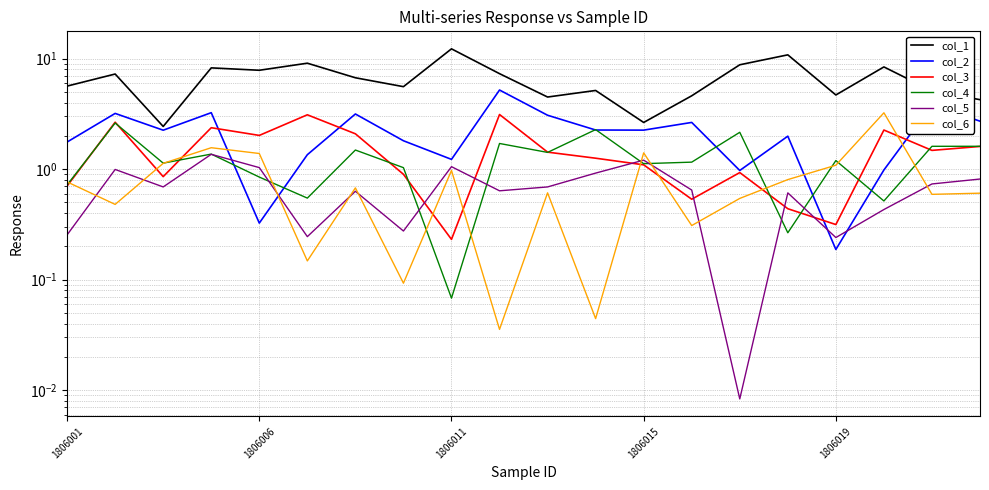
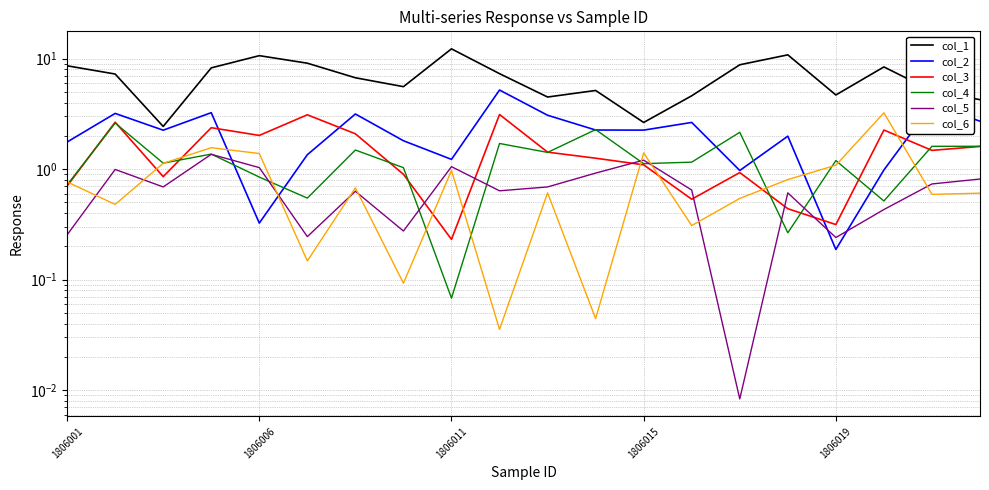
  {
    "col_1": {
-     "1806001": 6,
-     "1806006": 8,
+     "1806001": 9,
+     "1806006": 11,
      "1806011": 12,
      "1806015": 2.6,
      "1806019": 4.7
    },
    "col_2": {
      "1806001": 1.8,
      "1806006": 0.33,
      "1806011": 1.2,
      "1806015": 2.3,
      "1806019": 0.19
    },
    "col_3": {
      "1806006": 2,
      "1806011": 0.23,
      "1806019": 0.32
    },
    "col_4": {
      "1806006": 0.8,
      "1806011": 0.07,
      "1806019": 1.2
    },
    "col_5": {
      "1806001": 0.25,
      "1806006": 1,
      "1806011": 1,
      "1806015": 1.2,
      "1806019": 0.24
    },
    "col_6": {
      "1806001": 0.8,
      "1806006": 1.4,
      "1806011": 1,
      "1806015": 1.4,
      "1806019": 1.1
    }
  }
